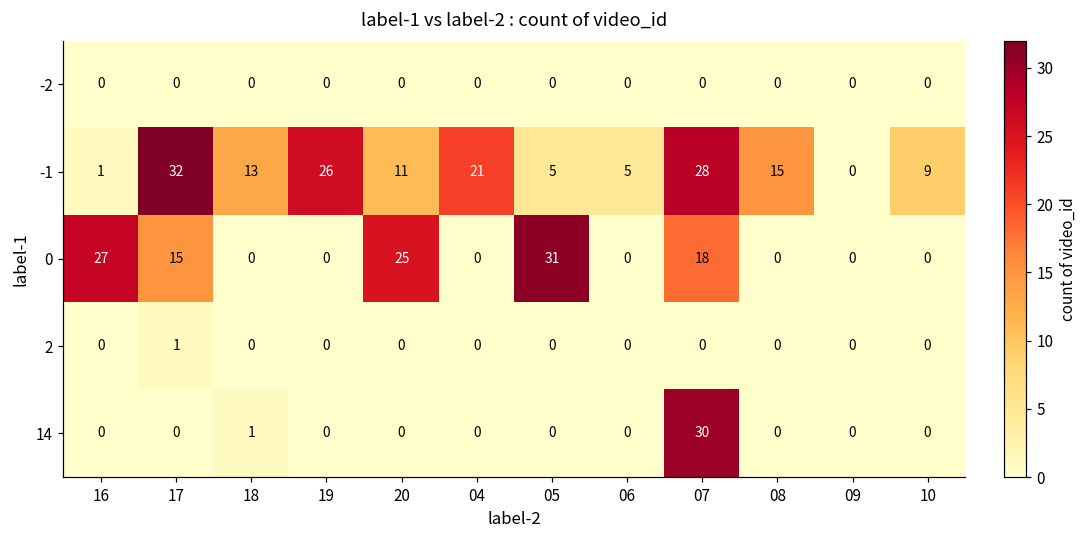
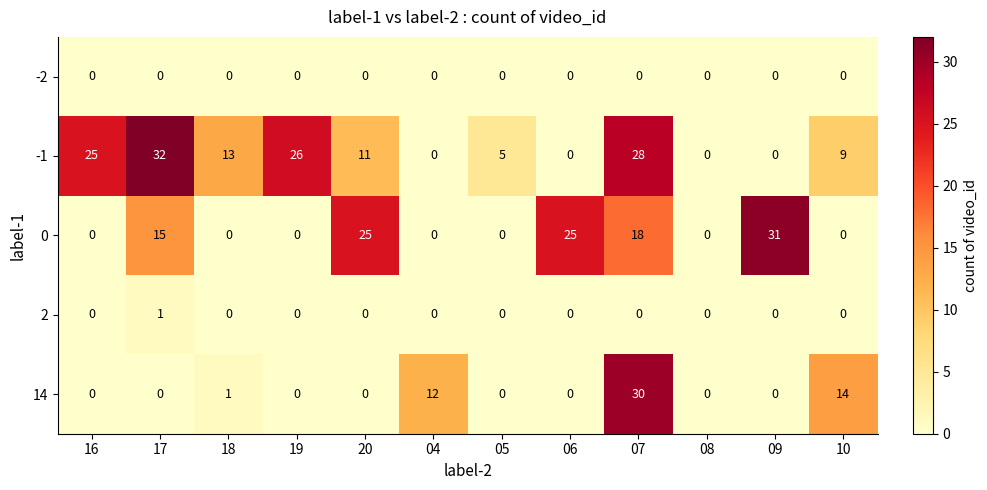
  {
    "-2": {
      "16": 0,
      "17": 0,
      "18": 0,
      "19": 0,
      "20": 0,
      "04": 0,
      "05": 0,
      "06": 0,
      "07": 0,
      "08": 0,
      "09": 0,
      "10": 0
    },
    "-1": {
-     "16": 1,
+     "16": 25,
      "17": 32,
      "18": 13,
      "19": 26,
      "20": 11,
-     "04": 21,
+     "04": 0,
      "05": 5,
-     "06": 5,
+     "06": 0,
      "07": 28,
-     "08": 15,
+     "08": 0,
      "09": 0,
      "10": 9
    },
    "0": {
-     "16": 27,
+     "16": 0,
      "17": 15,
      "18": 0,
      "19": 0,
      "20": 25,
      "04": 0,
-     "05": 31,
-     "06": 0,
+     "05": 0,
+     "06": 25,
      "07": 18,
      "08": 0,
-     "09": 0,
+     "09": 31,
      "10": 0
    },
    "2": {
      "16": 0,
      "17": 1,
      "18": 0,
      "19": 0,
      "20": 0,
      "04": 0,
      "05": 0,
      "06": 0,
      "07": 0,
      "08": 0,
      "09": 0,
      "10": 0
    },
    "14": {
      "16": 0,
      "17": 0,
      "18": 1,
      "19": 0,
      "20": 0,
-     "04": 0,
+     "04": 12,
      "05": 0,
      "06": 0,
      "07": 30,
      "08": 0,
      "09": 0,
-     "10": 0
+     "10": 14
    }
  }
